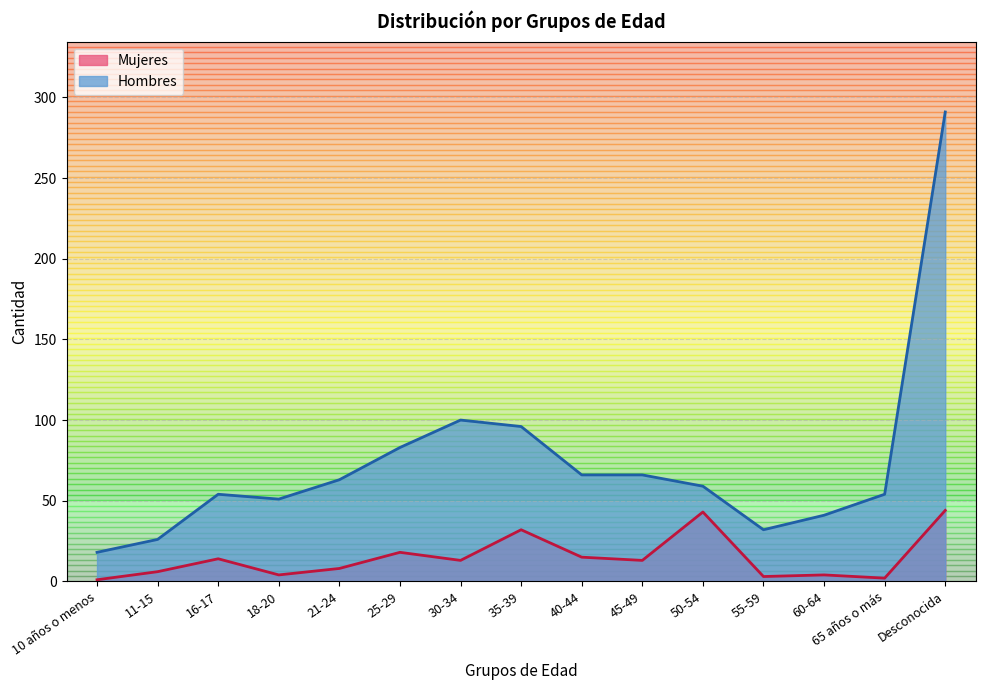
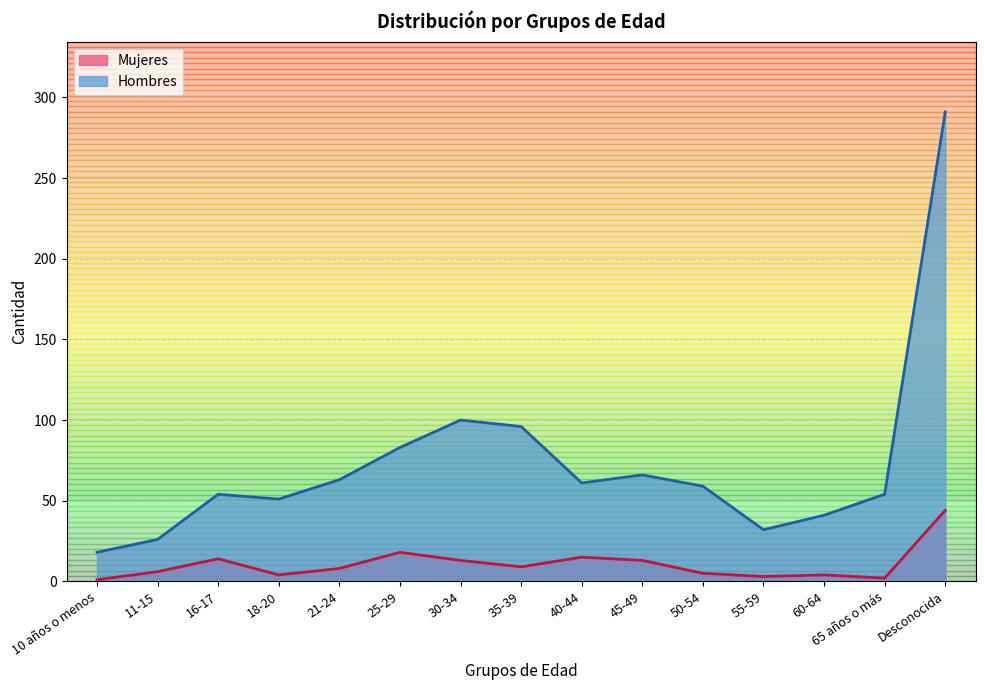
  {
    "Mujeres": {
      "10 años o menos": 1,
      "11-15": 6,
      "16-17": 14,
      "18-20": 4,
      "21-24": 8,
      "25-29": 18,
      "30-34": 13,
-     "35-39": 32,
+     "35-39": 9,
      "40-44": 15,
      "45-49": 13,
-     "50-54": 43,
+     "50-54": 5,
      "55-59": 3,
      "60-64": 4,
      "65 años o más": 2,
      "Desconocida": 44
    },
    "Hombres": {
      "10 años o menos": 18,
      "11-15": 26,
      "16-17": 54,
      "18-20": 51,
      "21-24": 63,
      "25-29": 83,
      "30-34": 100,
      "35-39": 96,
-     "40-44": 66,
+     "40-44": 61,
      "45-49": 66,
      "50-54": 59,
      "55-59": 32,
      "60-64": 41,
      "65 años o más": 54,
      "Desconocida": 291
    }
  }
